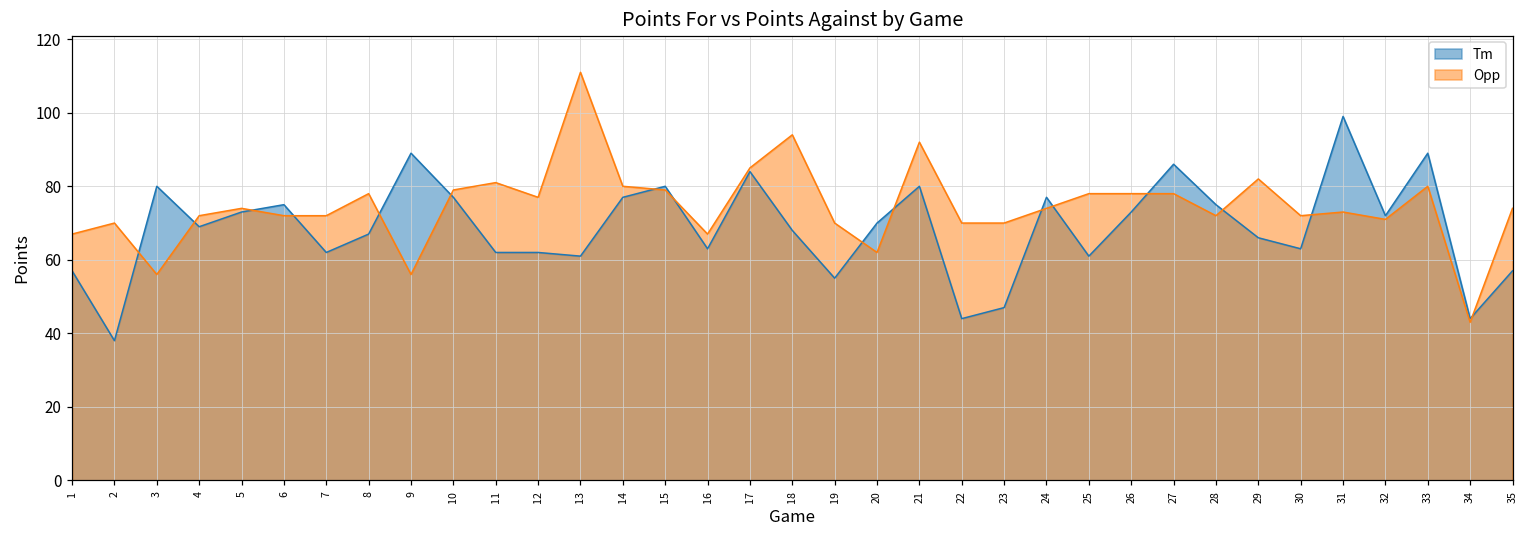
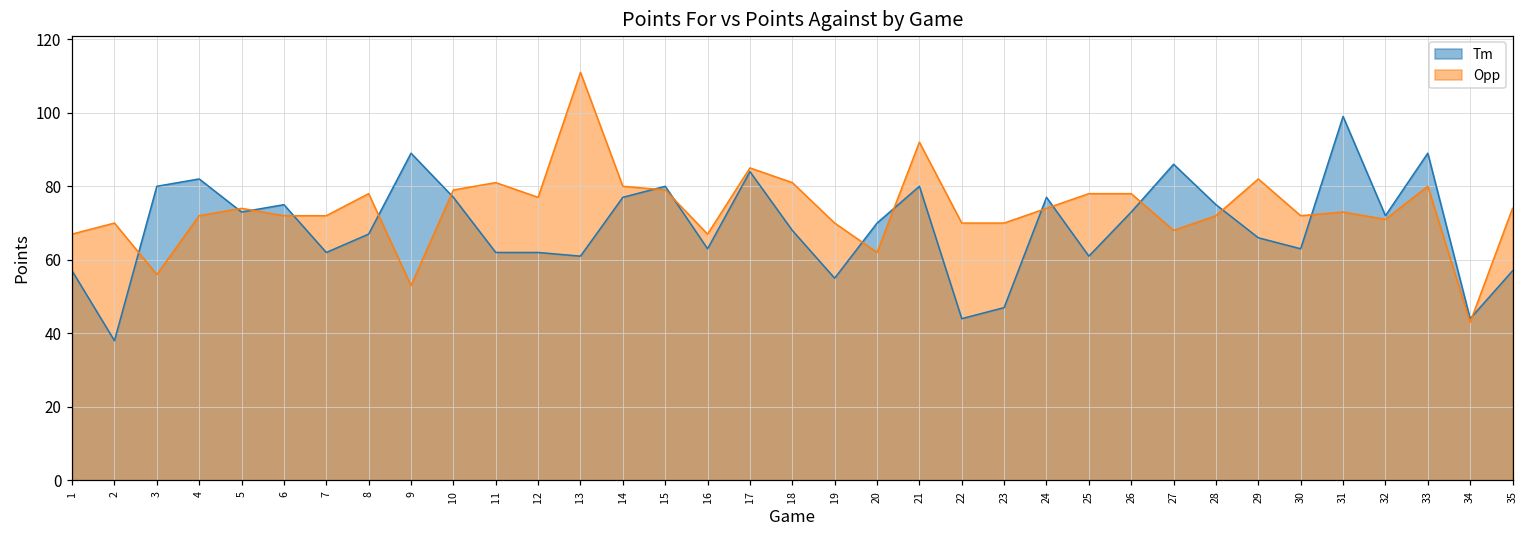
  {
    "Tm": {
      "1": 57,
      "2": 38,
      "3": 80,
-     "4": 69,
+     "4": 82,
      "5": 73,
      "6": 75,
      "7": 62,
      "8": 67,
      "9": 89,
      "10": 77,
      "11": 62,
      "12": 62,
      "13": 61,
      "14": 77,
      "15": 80,
      "16": 63,
      "17": 84,
      "18": 68,
      "19": 55,
      "20": 70,
      "21": 80,
      "22": 44,
      "23": 47,
      "24": 77,
      "25": 61,
      "26": 73,
      "27": 86,
      "28": 75,
      "29": 66,
      "30": 63,
      "31": 99,
      "32": 72,
      "33": 89,
      "34": 44,
      "35": 57
    },
    "Opp": {
      "1": 67,
      "2": 70,
      "3": 56,
      "4": 72,
      "5": 74,
      "6": 72,
      "7": 72,
      "8": 78,
-     "9": 56,
+     "9": 53,
      "10": 79,
      "11": 81,
      "12": 77,
      "13": 111,
      "14": 80,
      "15": 79,
      "16": 67,
      "17": 85,
-     "18": 94,
+     "18": 81,
      "19": 70,
      "20": 62,
      "21": 92,
      "22": 70,
      "23": 70,
      "24": 74,
      "25": 78,
      "26": 78,
-     "27": 78,
+     "27": 68,
      "28": 72,
      "29": 82,
      "30": 72,
      "31": 73,
      "32": 71,
      "33": 80,
      "34": 43,
      "35": 74
    }
  }
